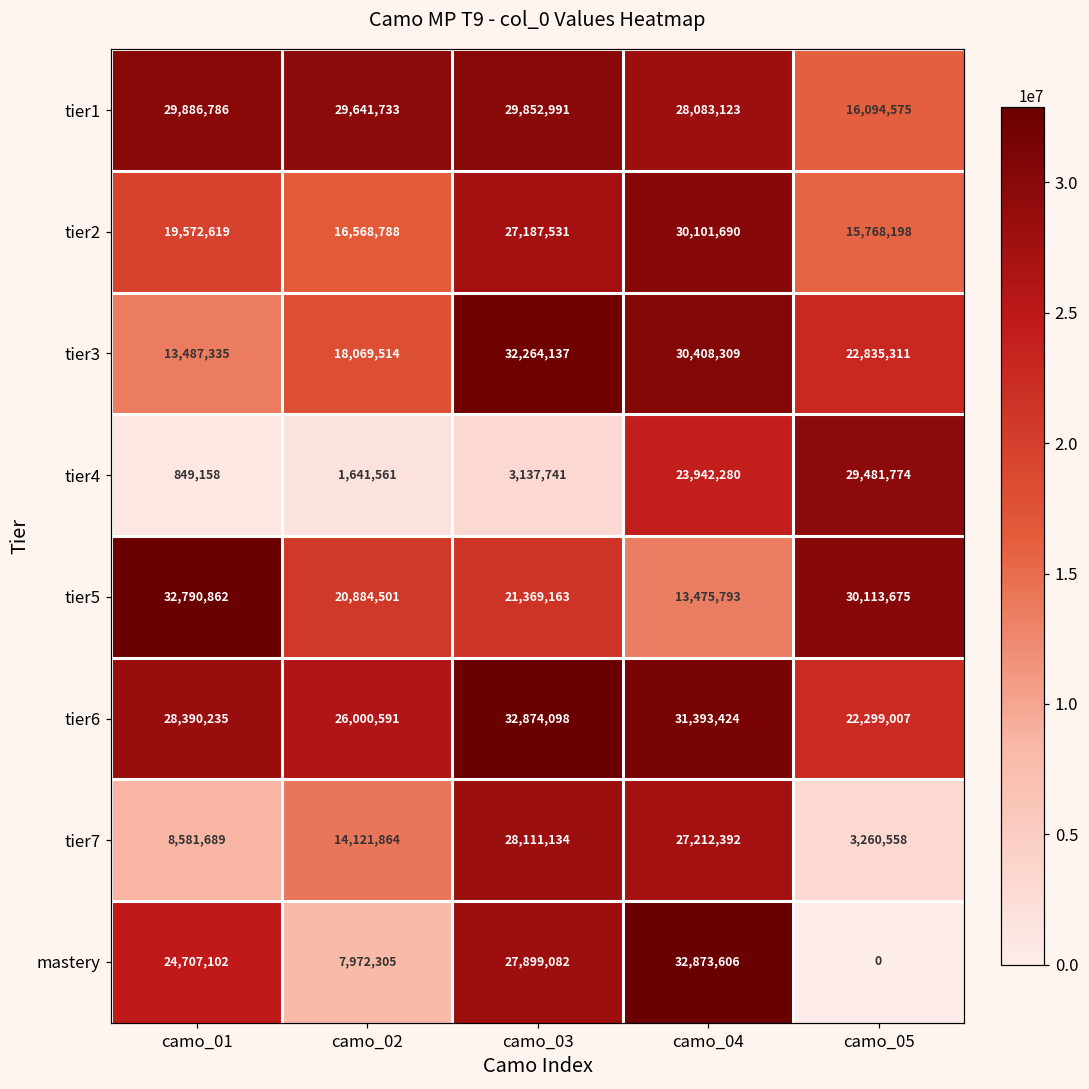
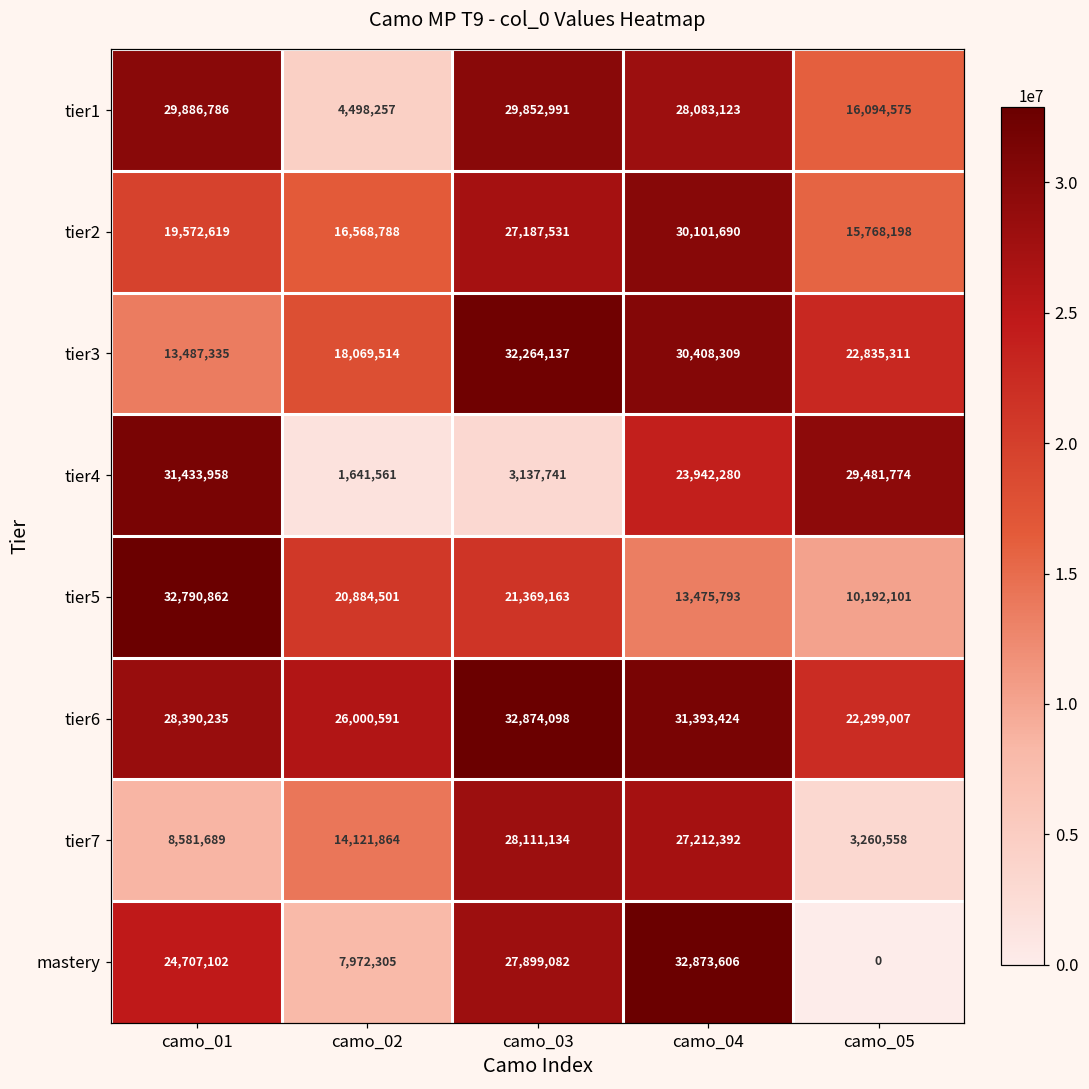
  {
    "tier1": {
      "camo_01": "29,886,786",
-     "camo_02": "29,641,733",
+     "camo_02": "4,498,257",
      "camo_03": "29,852,991",
      "camo_04": "28,083,123",
      "camo_05": "16,094,575"
    },
    "tier2": {
      "camo_01": "19,572,619",
      "camo_02": "16,568,788",
      "camo_03": "27,187,531",
      "camo_04": "30,101,690",
      "camo_05": "15,768,198"
    },
    "tier3": {
      "camo_01": "13,487,335",
      "camo_02": "18,069,514",
      "camo_03": "32,264,137",
      "camo_04": "30,408,309",
      "camo_05": "22,835,311"
    },
    "tier4": {
-     "camo_01": "849,158",
+     "camo_01": "31,433,958",
      "camo_02": "1,641,561",
      "camo_03": "3,137,741",
      "camo_04": "23,942,280",
      "camo_05": "29,481,774"
    },
    "tier5": {
      "camo_01": "32,790,862",
      "camo_02": "20,884,501",
      "camo_03": "21,369,163",
      "camo_04": "13,475,793",
-     "camo_05": "30,113,675"
+     "camo_05": "10,192,101"
    },
    "tier6": {
      "camo_01": "28,390,235",
      "camo_02": "26,000,591",
      "camo_03": "32,874,098",
      "camo_04": "31,393,424",
      "camo_05": "22,299,007"
    },
    "tier7": {
      "camo_01": "8,581,689",
      "camo_02": "14,121,864",
      "camo_03": "28,111,134",
      "camo_04": "27,212,392",
      "camo_05": "3,260,558"
    },
    "mastery": {
      "camo_01": "24,707,102",
      "camo_02": "7,972,305",
      "camo_03": "27,899,082",
      "camo_04": "32,873,606",
      "camo_05": "0"
    }
  }
